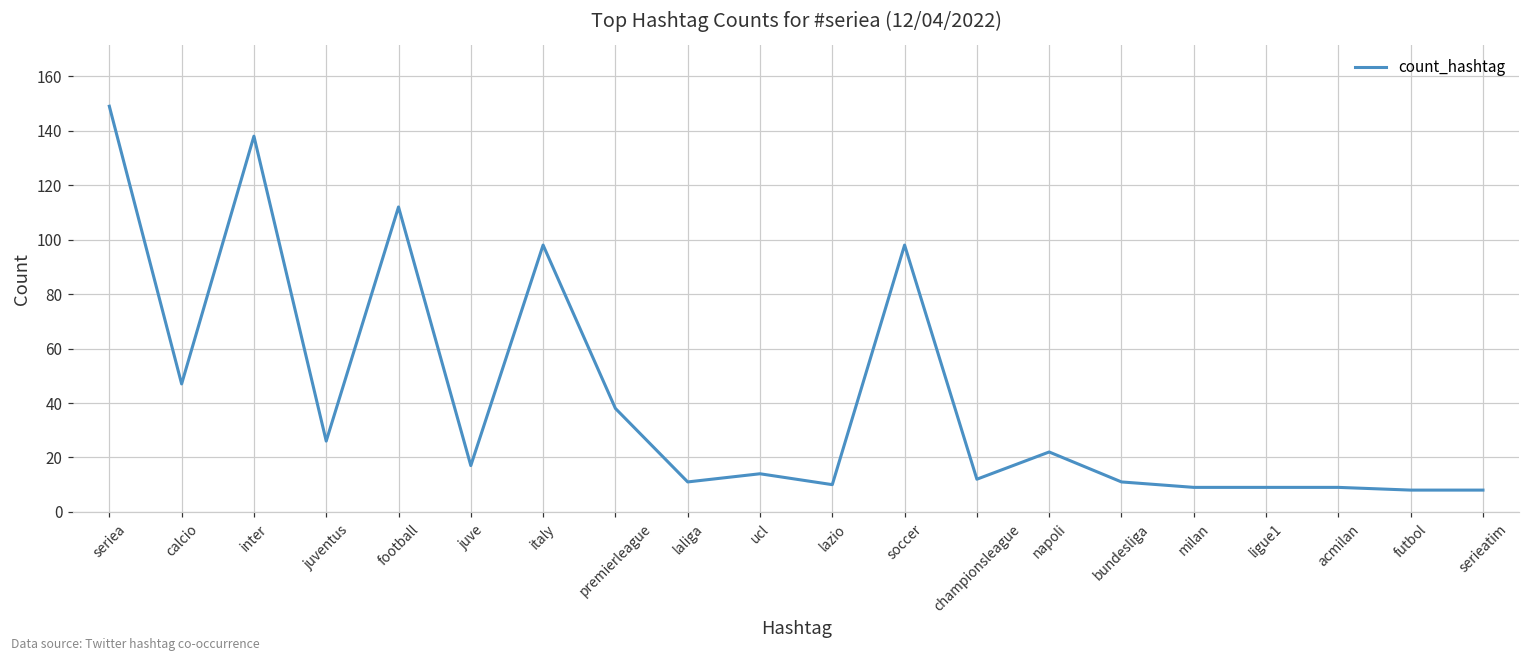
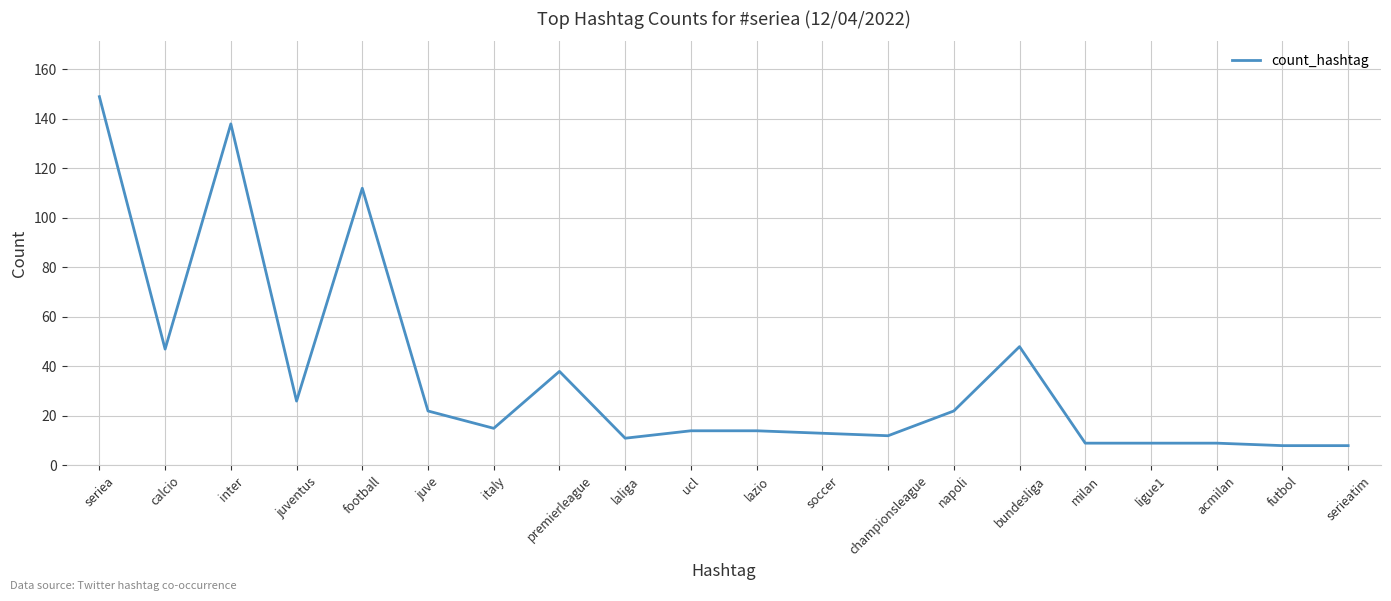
  {
    "seriea": 149,
    "calcio": 47,
    "inter": 138,
    "juventus": 26,
    "football": 112,
-   "juve": 17,
-   "italy": 98,
+   "juve": 22,
+   "italy": 15,
    "premierleague": 38,
    "laliga": 11,
    "ucl": 14,
-   "lazio": 10,
-   "soccer": 98,
+   "lazio": 14,
+   "soccer": 13,
    "championsleague": 12,
    "napoli": 22,
-   "bundesliga": 11,
+   "bundesliga": 48,
    "milan": 9,
    "ligue1": 9,
    "acmilan": 9,
    "futbol": 8,
    "serieatim": 8
  }
